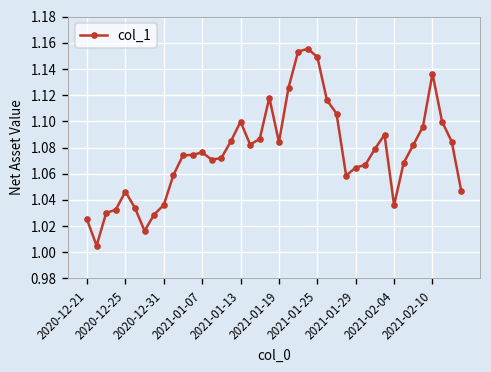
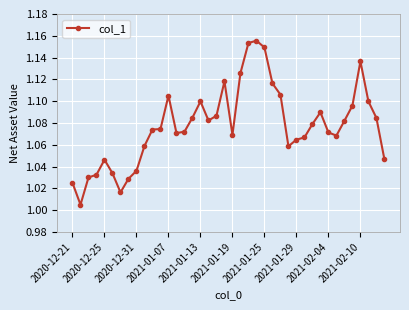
  {
    "2020-12-21": 1.025,
    "2020-12-25": 1.046,
    "2020-12-31": 1.036,
-   "2021-01-07": 1.076,
+   "2021-01-07": 1.105,
    "2021-01-13": 1.100,
-   "2021-01-19": 1.084,
+   "2021-01-19": 1.069,
    "2021-01-25": 1.149,
    "2021-01-29": 1.065,
-   "2021-02-04": 1.036,
+   "2021-02-04": 1.071,
    "2021-02-10": 1.137
  }
